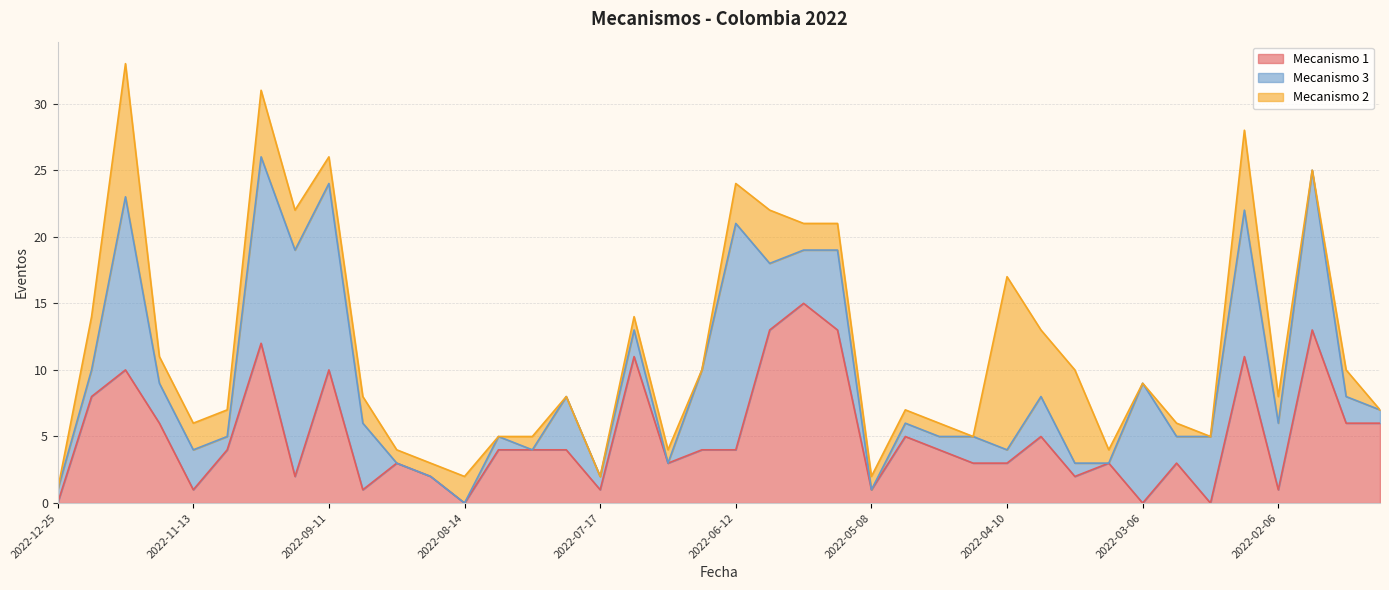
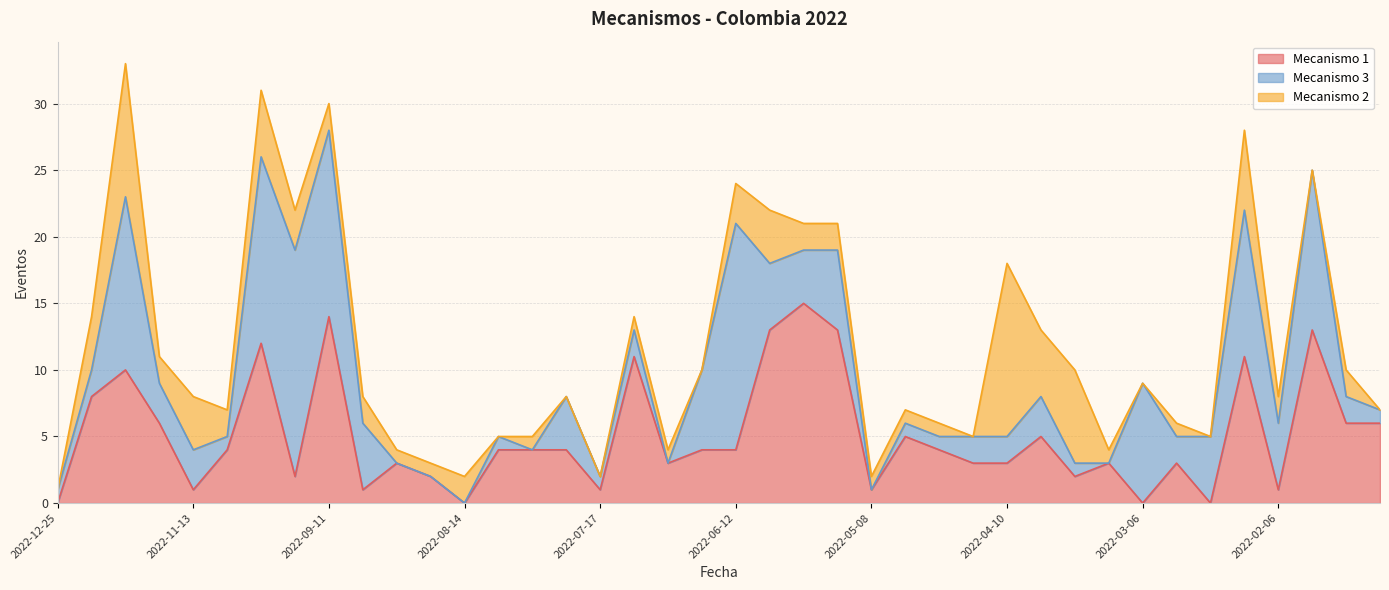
  {
    "Mecanismo 1": {
      "2022-12-25": 0,
      "2022-11-13": 1,
-     "2022-09-11": 10,
+     "2022-09-11": 14,
      "2022-07-17": 1,
      "2022-06-12": 4,
      "2022-04-10": 3,
      "2022-03-06": 0,
      "2022-02-06": 1
    },
    "Mecanismo 3": {
      "2022-11-13": 3,
      "2022-09-11": 14,
      "2022-06-12": 17,
-     "2022-04-10": 1,
+     "2022-04-10": 2,
      "2022-02-06": 5
    },
    "Mecanismo 2": {
-     "2022-11-13": 2,
+     "2022-11-13": 4,
      "2022-09-11": 2,
      "2022-08-14": 2,
      "2022-06-12": 3,
      "2022-05-08": 1,
      "2022-04-10": 13,
      "2022-02-06": 2
    }
  }
